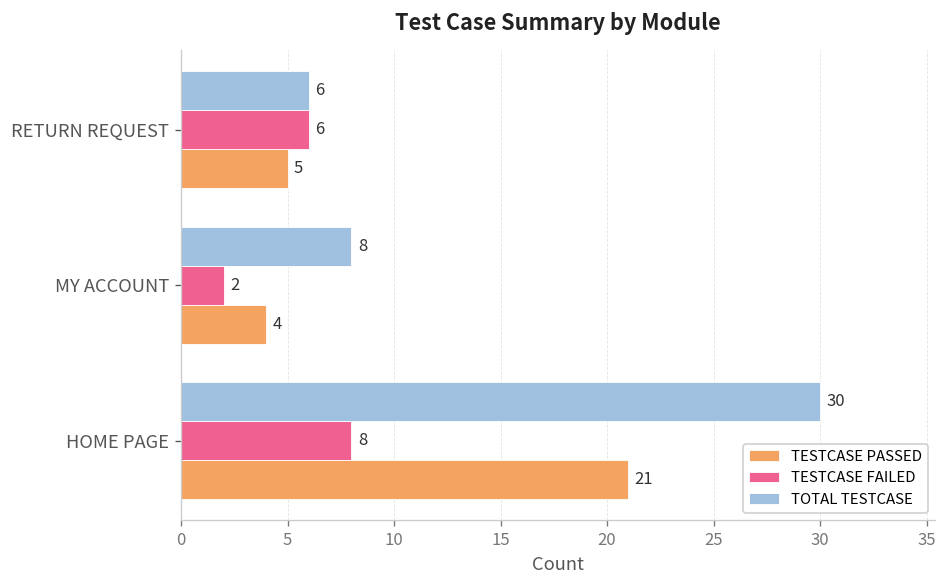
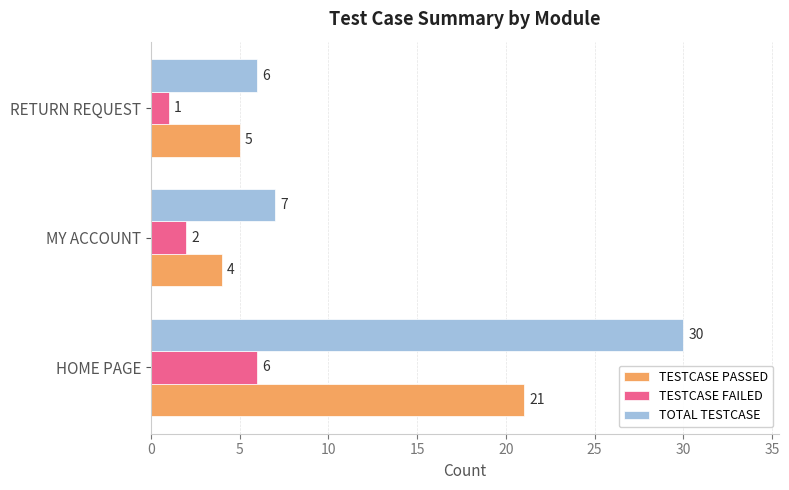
  {
    "TESTCASE PASSED": {
      "RETURN REQUEST": 5,
      "MY ACCOUNT": 4,
      "HOME PAGE": 21
    },
    "TESTCASE FAILED": {
-     "RETURN REQUEST": 6,
+     "RETURN REQUEST": 1,
      "MY ACCOUNT": 2,
-     "HOME PAGE": 8
+     "HOME PAGE": 6
    },
    "TOTAL TESTCASE": {
      "RETURN REQUEST": 6,
-     "MY ACCOUNT": 8,
+     "MY ACCOUNT": 7,
      "HOME PAGE": 30
    }
  }
